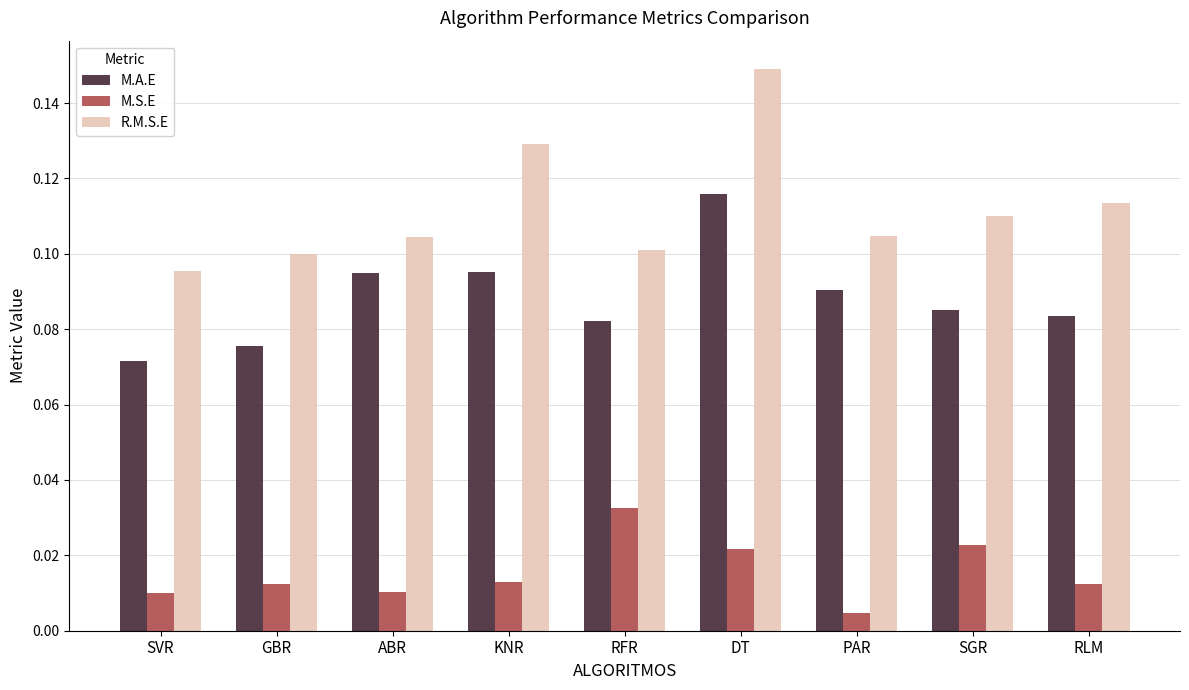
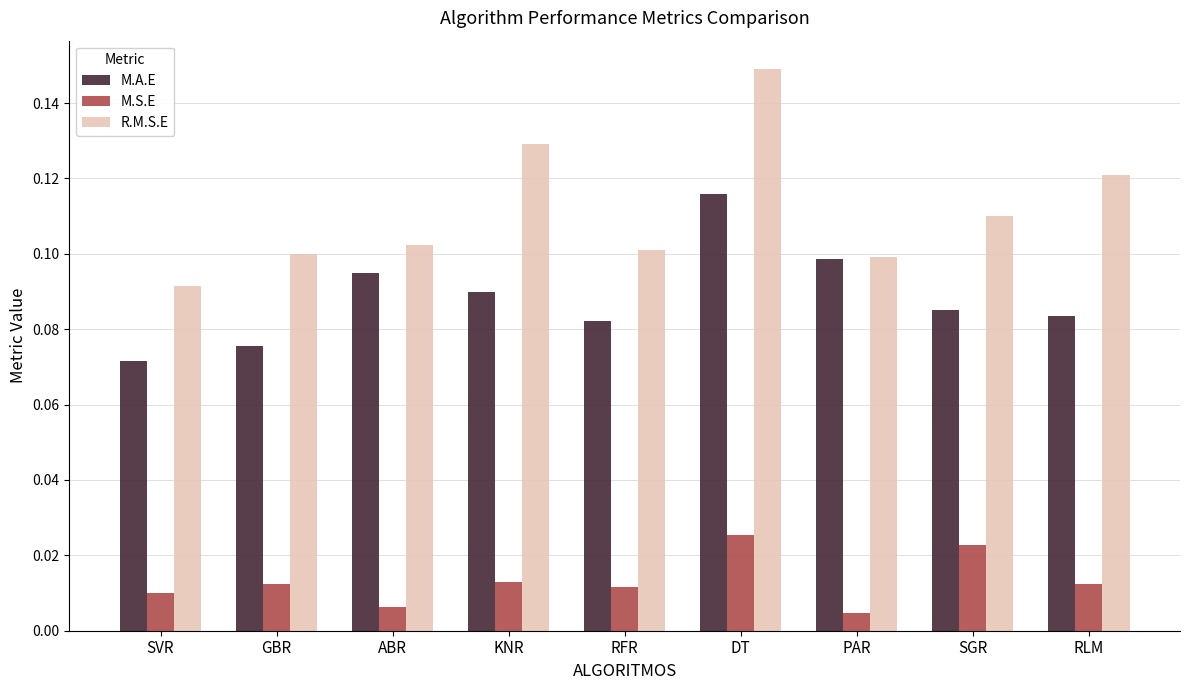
  {
    "M.A.E": {
      "SVR": 0.071,
      "GBR": 0.075,
      "ABR": 0.095,
-     "KNR": 0.095,
+     "KNR": 0.090,
      "RFR": 0.082,
      "DT": 0.116,
-     "PAR": 0.090,
+     "PAR": 0.099,
      "SGR": 0.085,
      "RLM": 0.083
    },
    "M.S.E": {
      "SVR": 0.010,
      "GBR": 0.012,
-     "ABR": 0.010,
+     "ABR": 0.006,
      "KNR": 0.013,
-     "RFR": 0.033,
-     "DT": 0.022,
+     "RFR": 0.011,
+     "DT": 0.025,
      "PAR": 0.005,
      "SGR": 0.023,
      "RLM": 0.012
    },
    "R.M.S.E": {
-     "SVR": 0.096,
+     "SVR": 0.092,
      "GBR": 0.100,
-     "ABR": 0.104,
+     "ABR": 0.102,
      "KNR": 0.129,
      "RFR": 0.101,
      "DT": 0.149,
-     "PAR": 0.105,
+     "PAR": 0.099,
      "SGR": 0.110,
-     "RLM": 0.113
+     "RLM": 0.121
    }
  }
